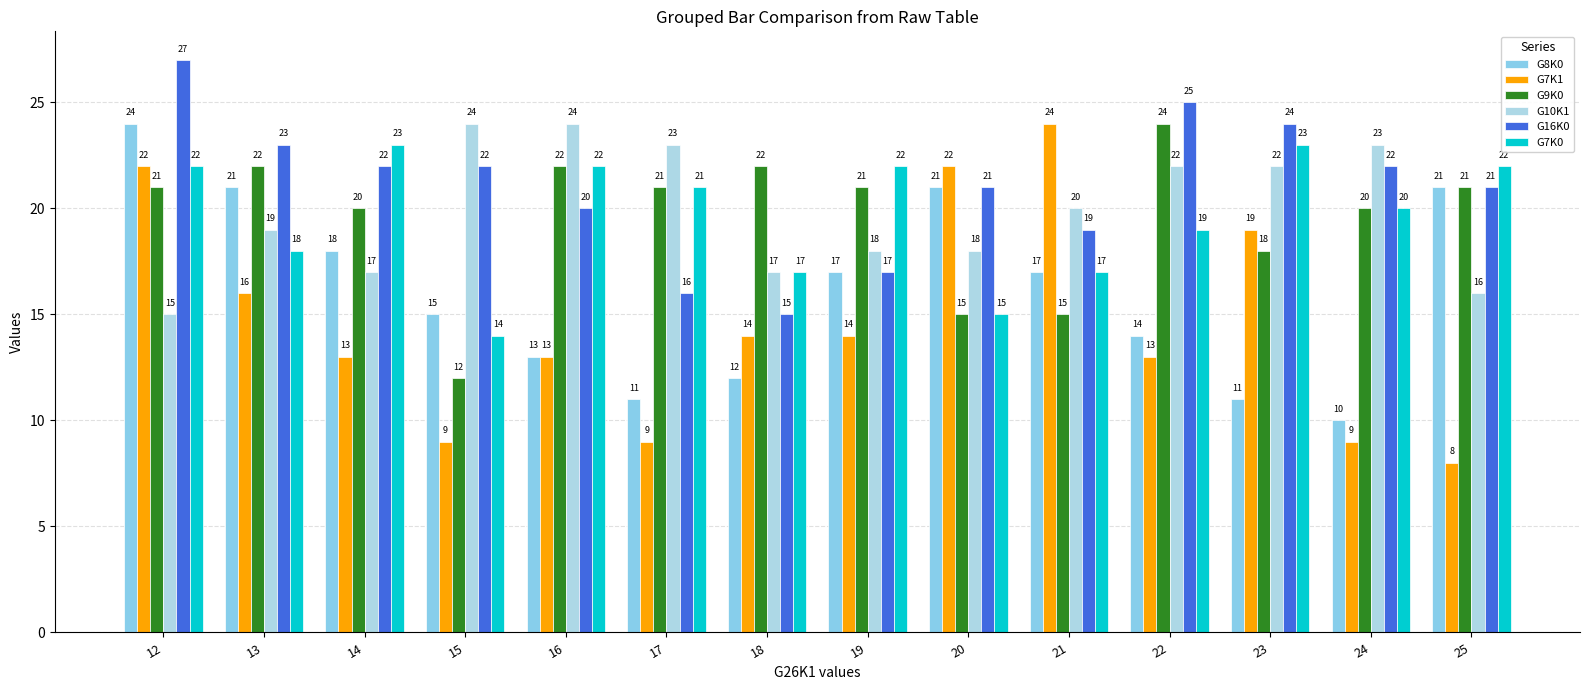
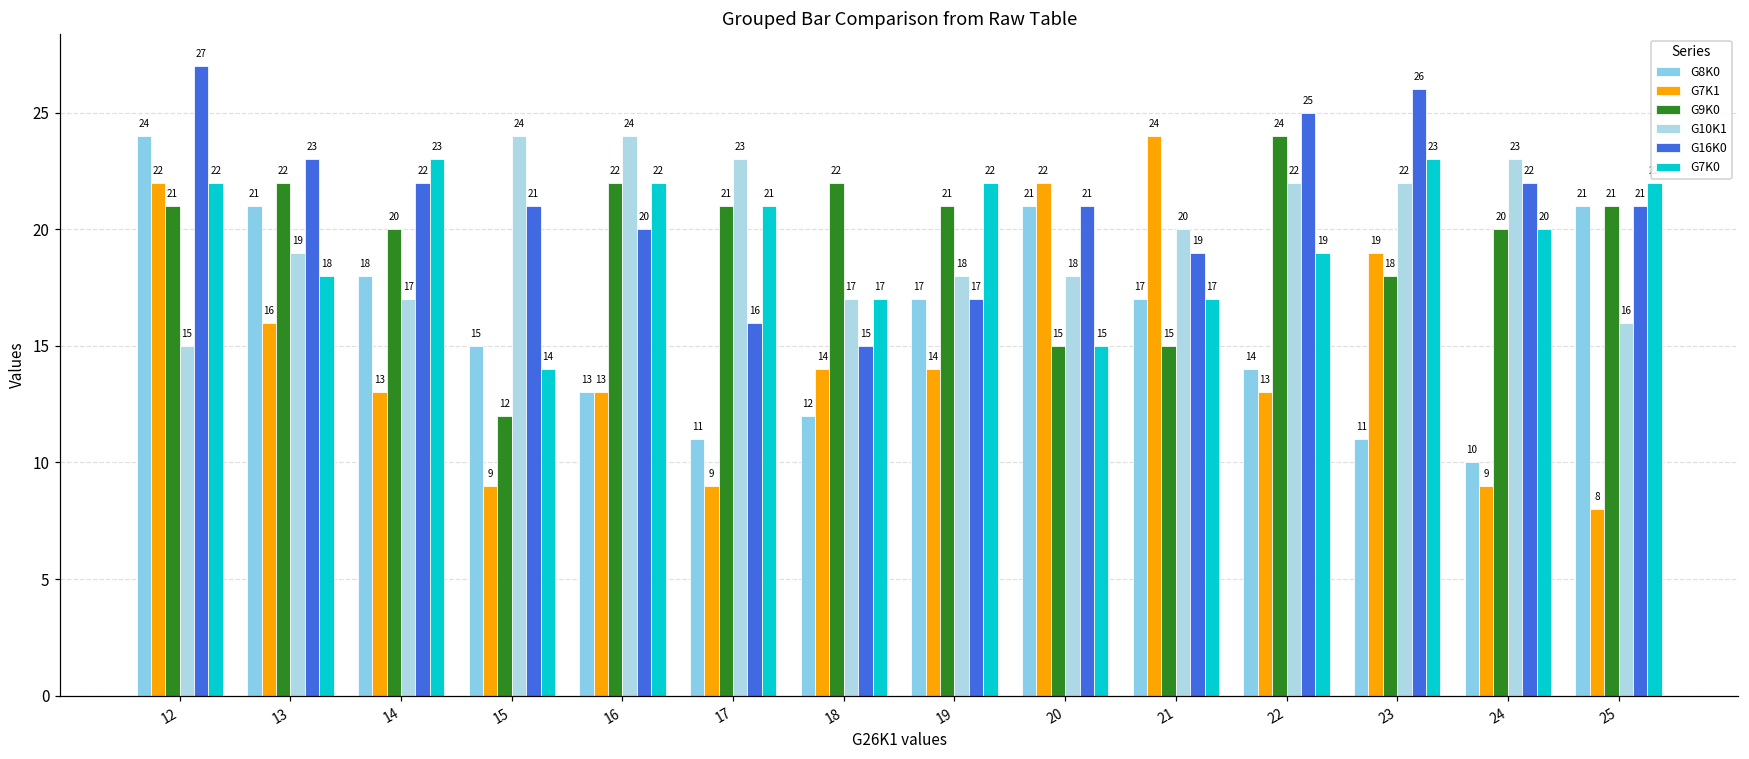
  {
    "G7K1": {
      "12": 22,
      "13": 16,
      "14": 13,
      "15": 9,
      "16": 13,
      "17": 9,
      "18": 14,
      "19": 14,
      "20": 22,
      "21": 24,
      "22": 13,
      "23": 19,
      "24": 9,
      "25": 8
    },
    "G9K0": {
      "12": 21,
      "13": 22,
      "14": 20,
      "15": 12,
      "16": 22,
      "17": 21,
      "18": 22,
      "19": 21,
      "20": 15,
      "21": 15,
      "22": 24,
      "23": 18,
      "24": 20,
      "25": 21
    },
    "G16K0": {
      "12": 27,
      "13": 23,
      "14": 22,
-     "15": 22,
+     "15": 21,
      "16": 20,
      "17": 16,
      "18": 15,
      "19": 17,
      "20": 21,
      "21": 19,
      "22": 25,
-     "23": 24,
+     "23": 26,
      "24": 22,
      "25": 21
    },
    "G7K0": {
      "12": 22,
      "13": 18,
      "14": 23,
      "15": 14,
      "16": 22,
      "17": 21,
      "18": 17,
      "19": 22,
      "20": 15,
      "21": 17,
      "22": 19,
      "23": 23,
      "24": 20
    }
  }
